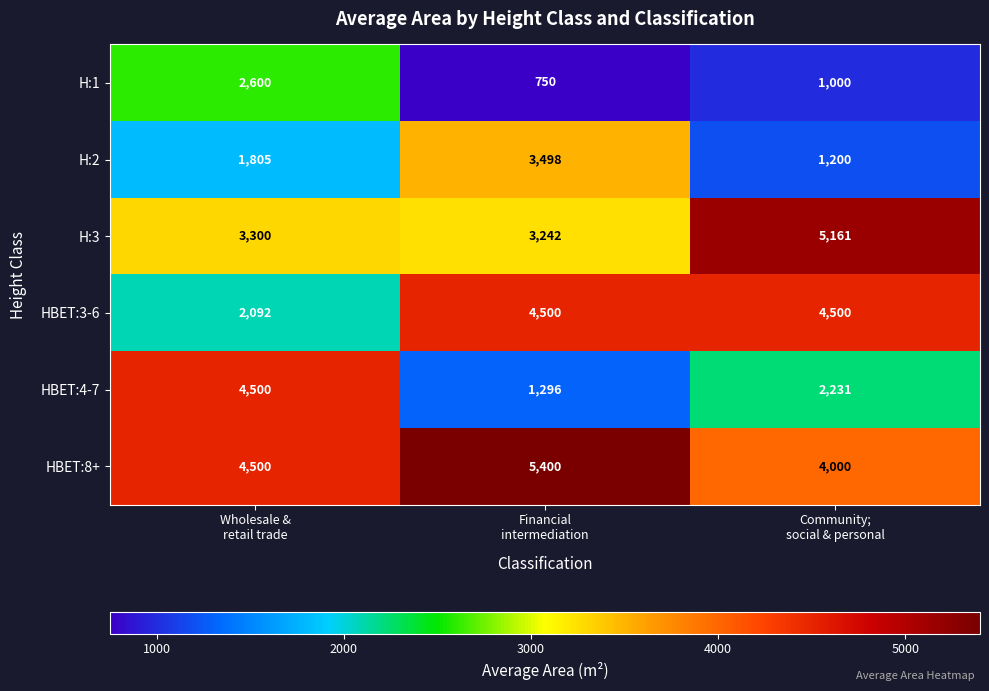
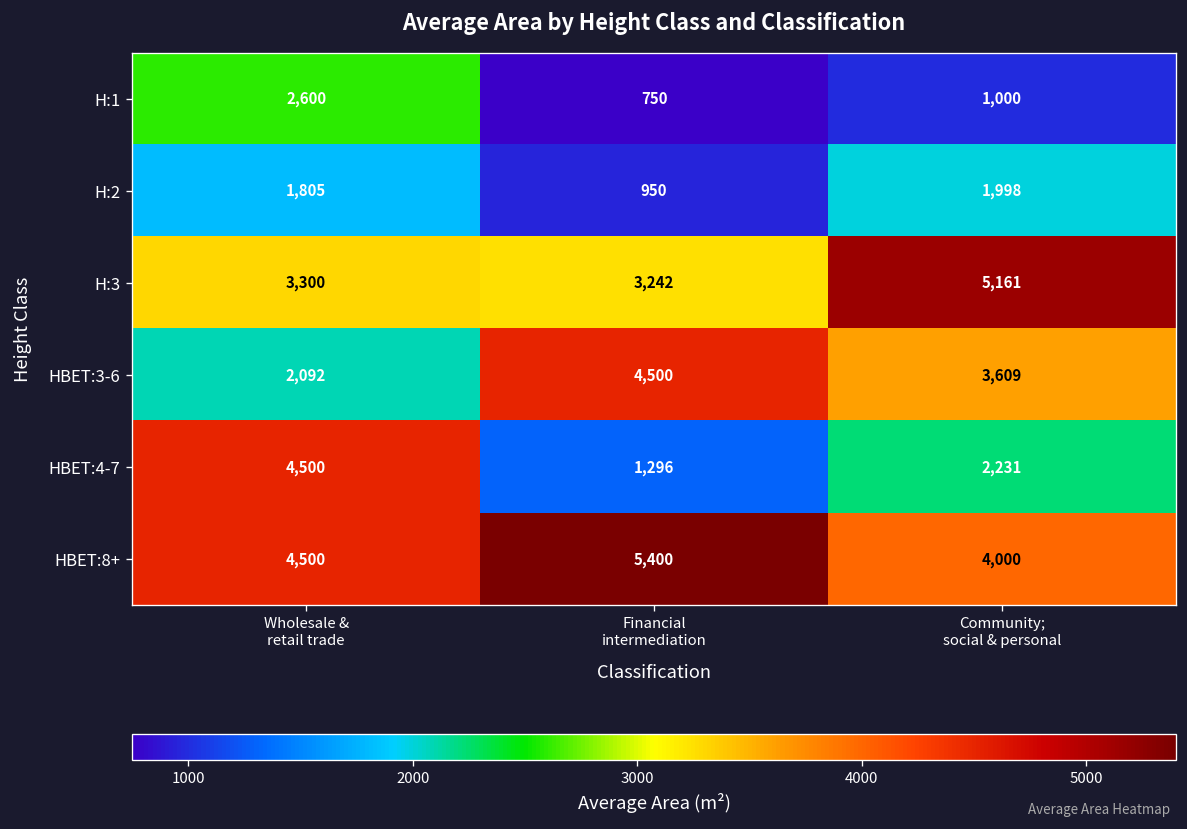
  {
    "H:1": {
      "Wholesale & retail trade": "2,600",
      "Financial intermediation": "750",
      "Community; social & personal": "1,000"
    },
    "H:2": {
      "Wholesale & retail trade": "1,805",
-     "Financial intermediation": "3,498",
-     "Community; social & personal": "1,200"
+     "Financial intermediation": "950",
+     "Community; social & personal": "1,998"
    },
    "H:3": {
      "Wholesale & retail trade": "3,300",
      "Financial intermediation": "3,242",
      "Community; social & personal": "5,161"
    },
    "HBET:3-6": {
      "Wholesale & retail trade": "2,092",
      "Financial intermediation": "4,500",
-     "Community; social & personal": "4,500"
+     "Community; social & personal": "3,609"
    },
    "HBET:4-7": {
      "Wholesale & retail trade": "4,500",
      "Financial intermediation": "1,296",
      "Community; social & personal": "2,231"
    },
    "HBET:8+": {
      "Wholesale & retail trade": "4,500",
      "Financial intermediation": "5,400",
      "Community; social & personal": "4,000"
    }
  }
